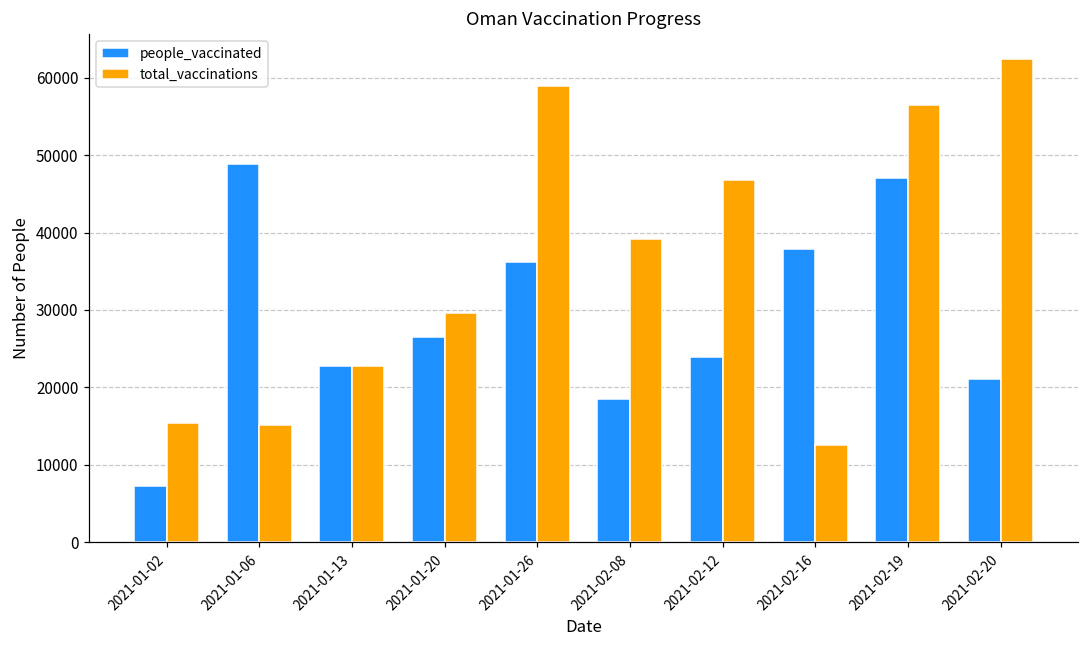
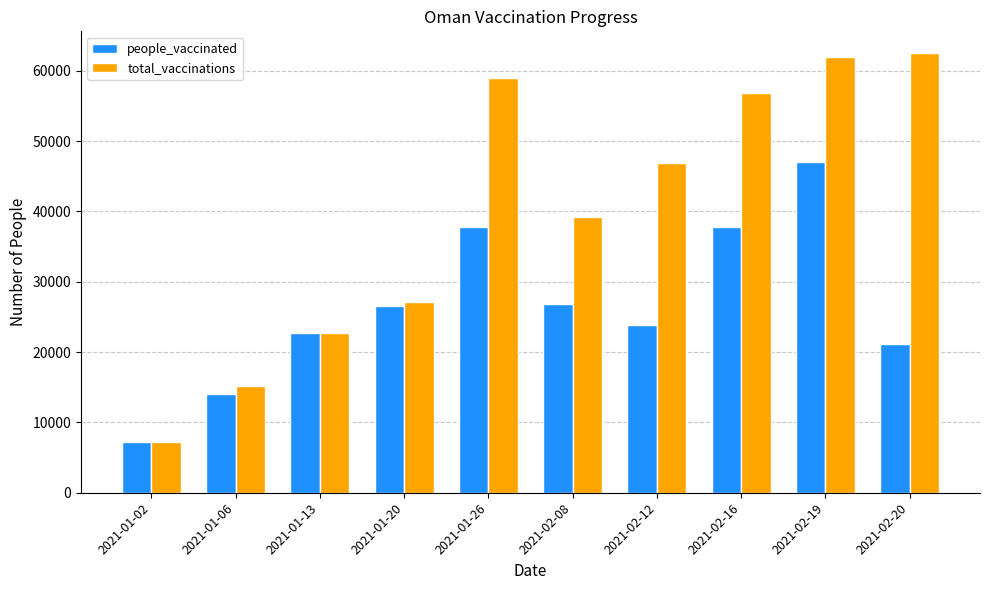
  {
    "people_vaccinated": {
      "2021-01-02": 7000,
-     "2021-01-06": 49000,
+     "2021-01-06": 14000,
      "2021-01-13": 23000,
      "2021-01-20": 27000,
-     "2021-01-26": 36000,
-     "2021-02-08": 18000,
+     "2021-01-26": 38000,
+     "2021-02-08": 27000,
      "2021-02-12": 24000,
      "2021-02-16": 38000,
      "2021-02-19": 47000,
      "2021-02-20": 21000
    },
    "total_vaccinations": {
-     "2021-01-02": 15000,
+     "2021-01-02": 7000,
      "2021-01-06": 15000,
      "2021-01-13": 23000,
-     "2021-01-20": 30000,
+     "2021-01-20": 27000,
      "2021-01-26": 59000,
      "2021-02-08": 39000,
      "2021-02-12": 47000,
-     "2021-02-16": 13000,
-     "2021-02-19": 56000,
+     "2021-02-16": 57000,
+     "2021-02-19": 62000,
      "2021-02-20": 62000
    }
  }
